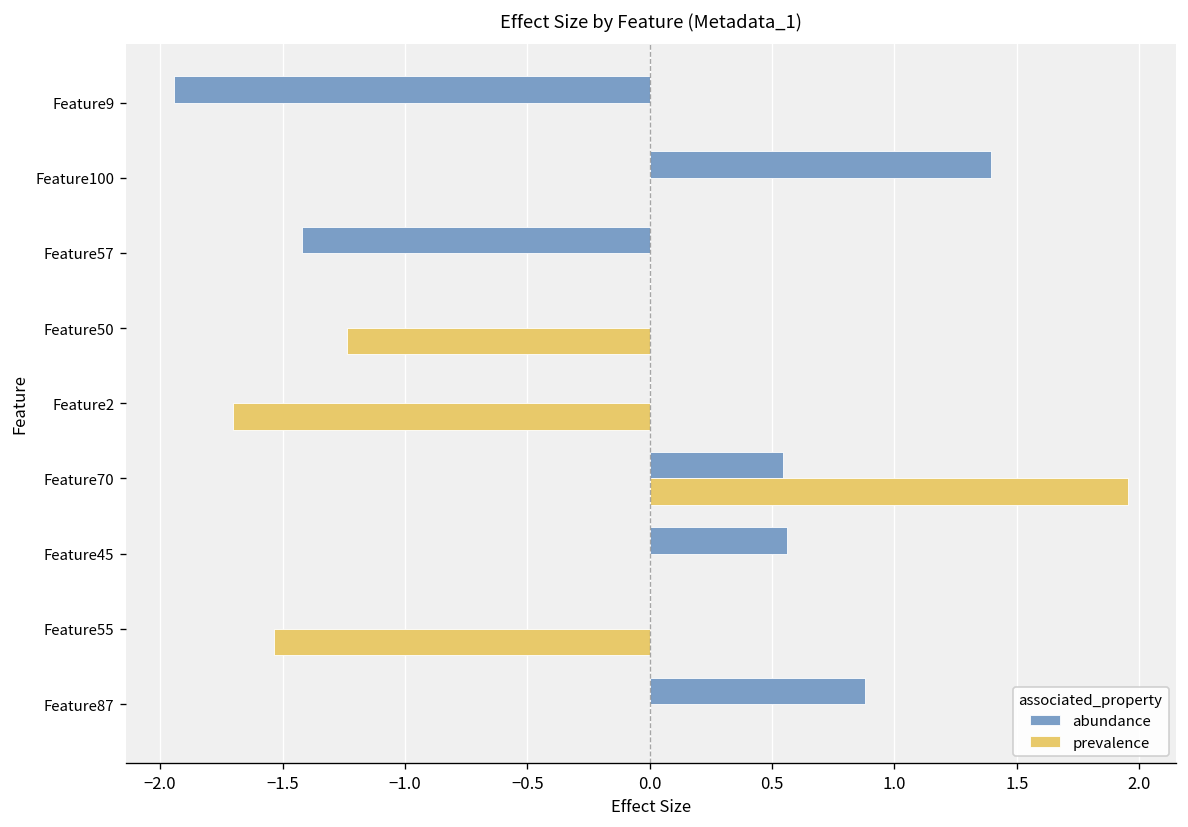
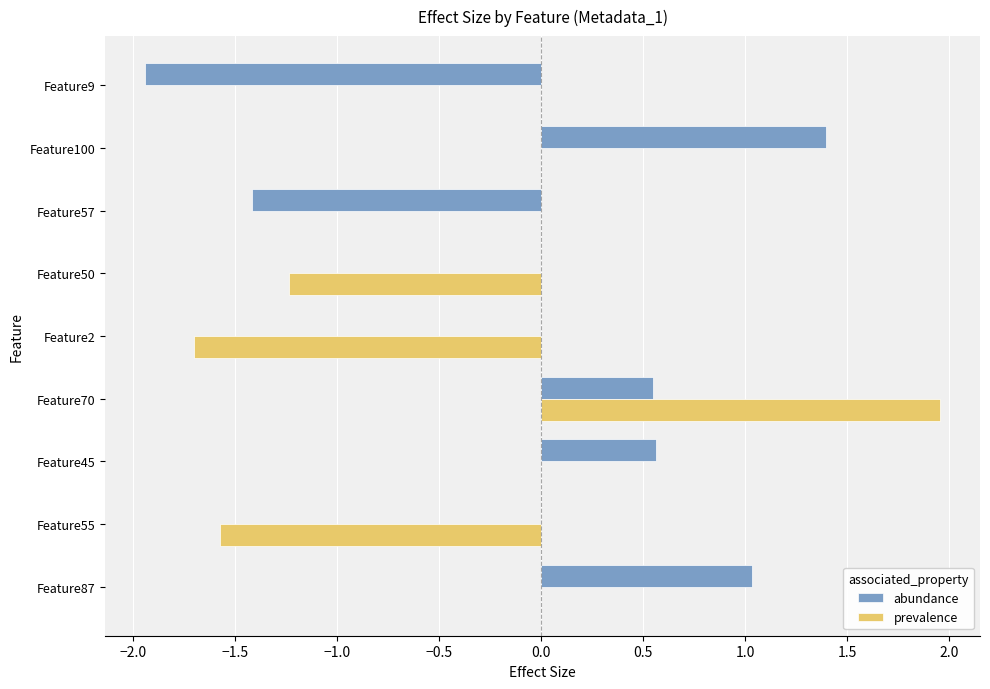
  {
    "abundance": {
      "Feature9": -1.94,
      "Feature100": 1.40,
      "Feature57": -1.42,
      "Feature50": 0.00,
      "Feature2": 0.00,
      "Feature70": 0.55,
      "Feature45": 0.56,
      "Feature55": 0.00,
-     "Feature87": 0.88
+     "Feature87": 1.03
    },
    "prevalence": {
      "Feature9": 0.00,
      "Feature100": 0.00,
      "Feature57": 0.00,
      "Feature50": -1.24,
      "Feature2": -1.70,
      "Feature70": 1.96,
      "Feature45": 0.00,
-     "Feature55": -1.54,
+     "Feature55": -1.58,
      "Feature87": 0.00
    }
  }
